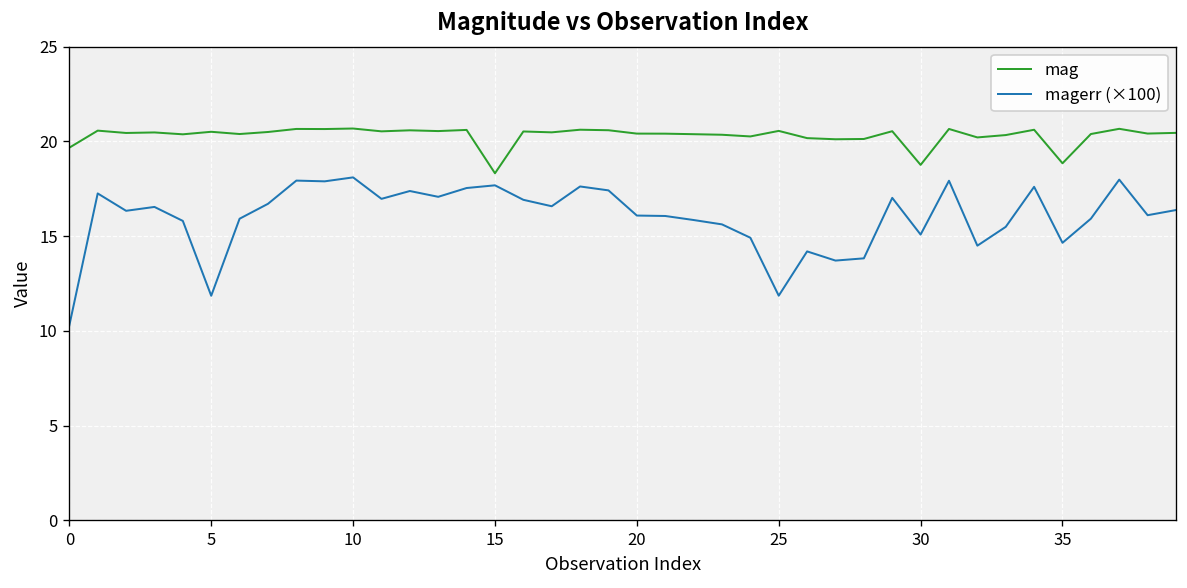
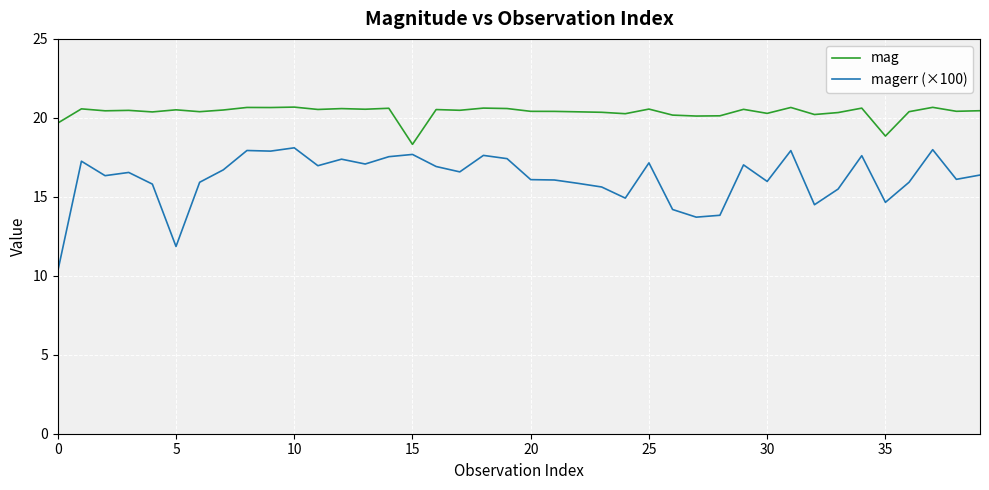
  {
    "mag": {
      "0": 19.7,
      "5": 20.5,
      "10": 20.7,
      "15": 18.3,
      "20": 20.4,
      "25": 20.6,
-     "30": 18.8,
+     "30": 20.3,
      "35": 18.8
    },
    "magerr (×100)": {
      "0": 10.3,
      "5": 11.9,
      "10": 18.1,
      "15": 17.7,
      "20": 16.1,
-     "25": 11.9,
-     "30": 15.1,
+     "25": 17.1,
+     "30": 16.0,
      "35": 14.7
    }
  }
